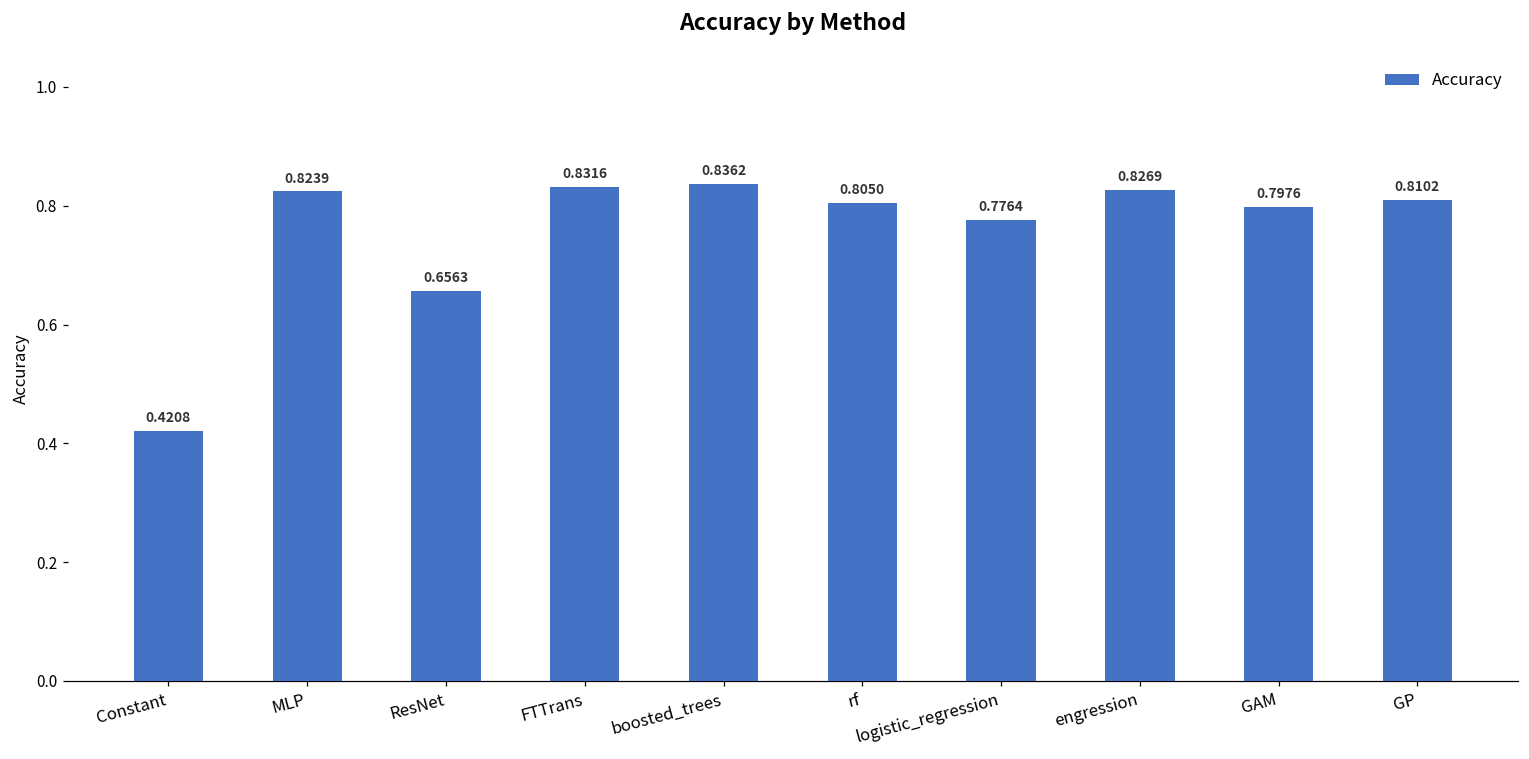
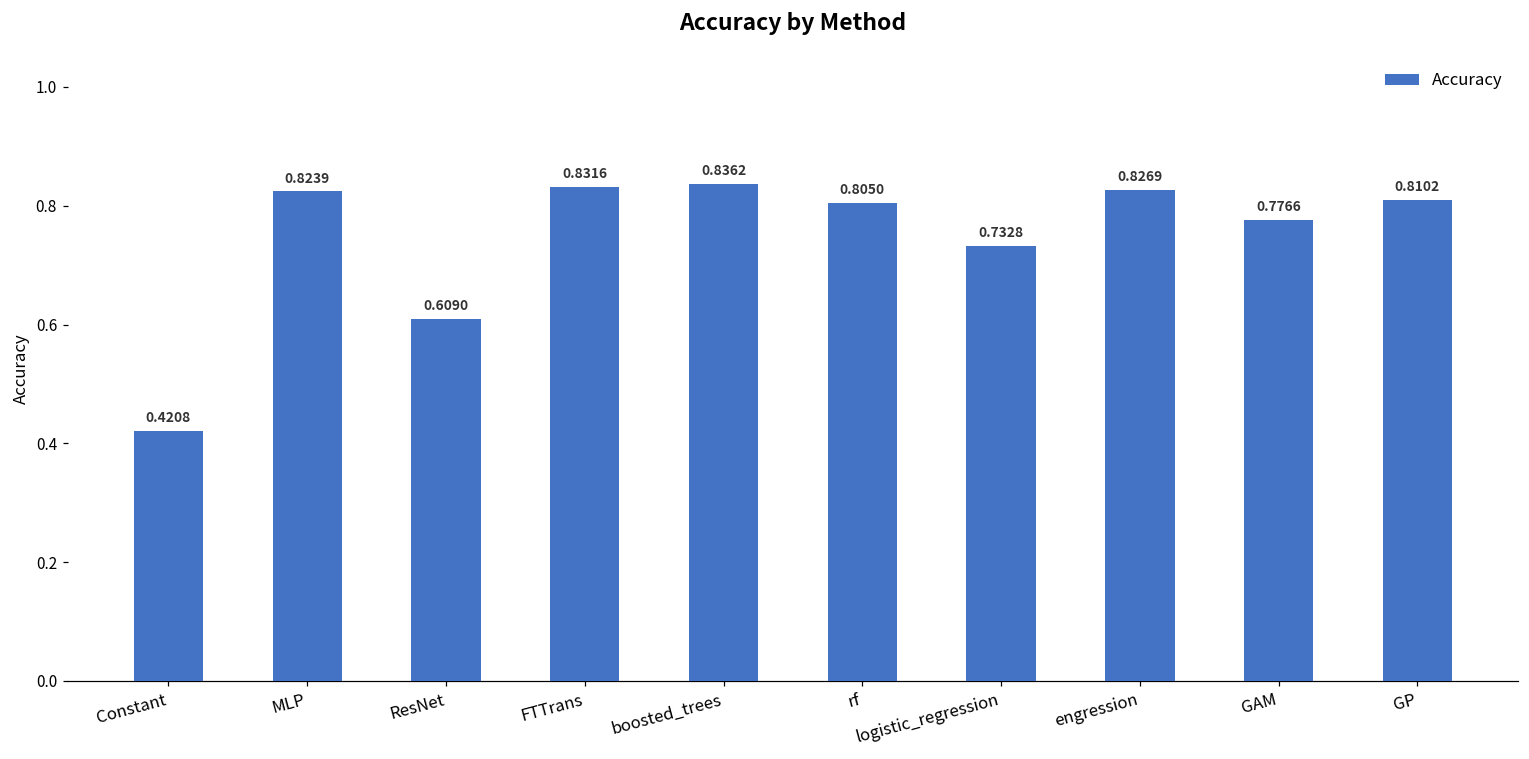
  {
    "Constant": 0.4208,
    "MLP": 0.8239,
-   "ResNet": 0.6563,
+   "ResNet": 0.6090,
    "FTTrans": 0.8316,
    "boosted_trees": 0.8362,
    "rf": 0.8050,
-   "logistic_regression": 0.7764,
+   "logistic_regression": 0.7328,
    "engression": 0.8269,
-   "GAM": 0.7976,
+   "GAM": 0.7766,
    "GP": 0.8102
  }
